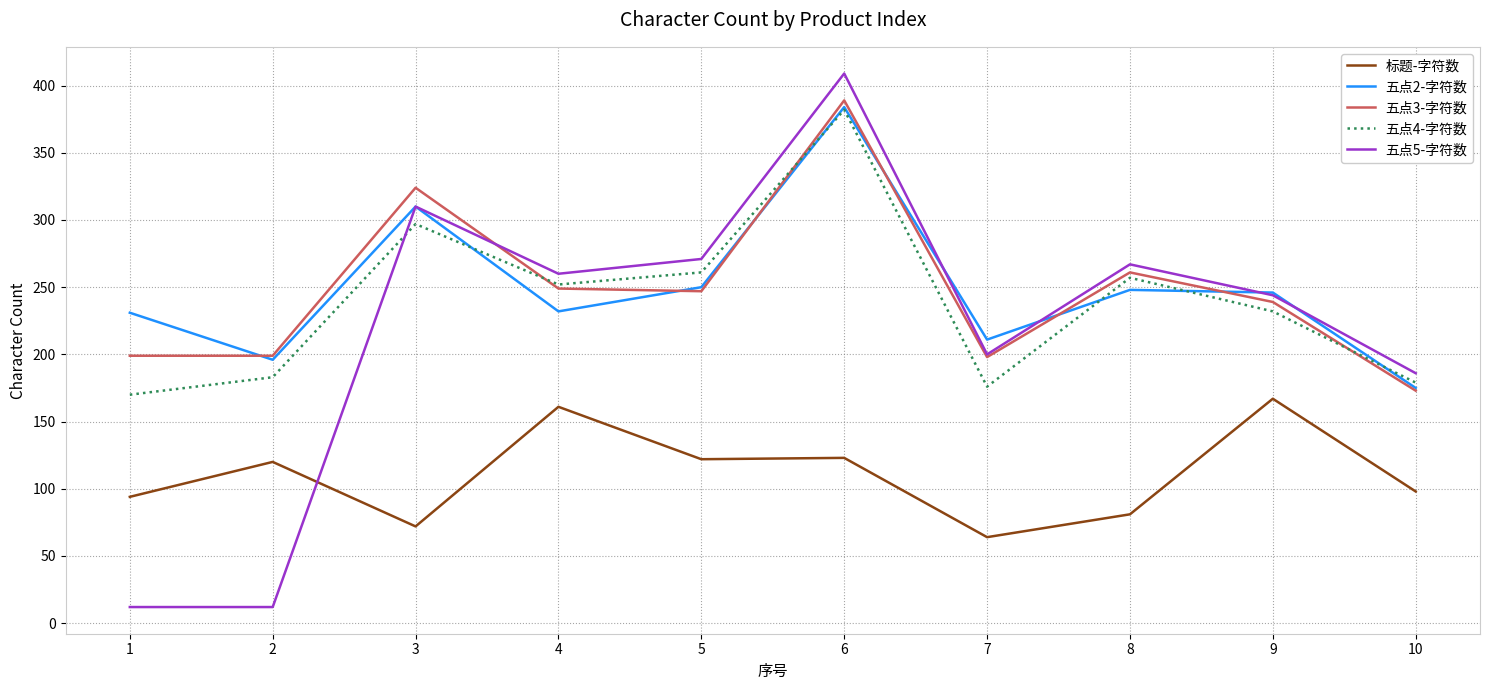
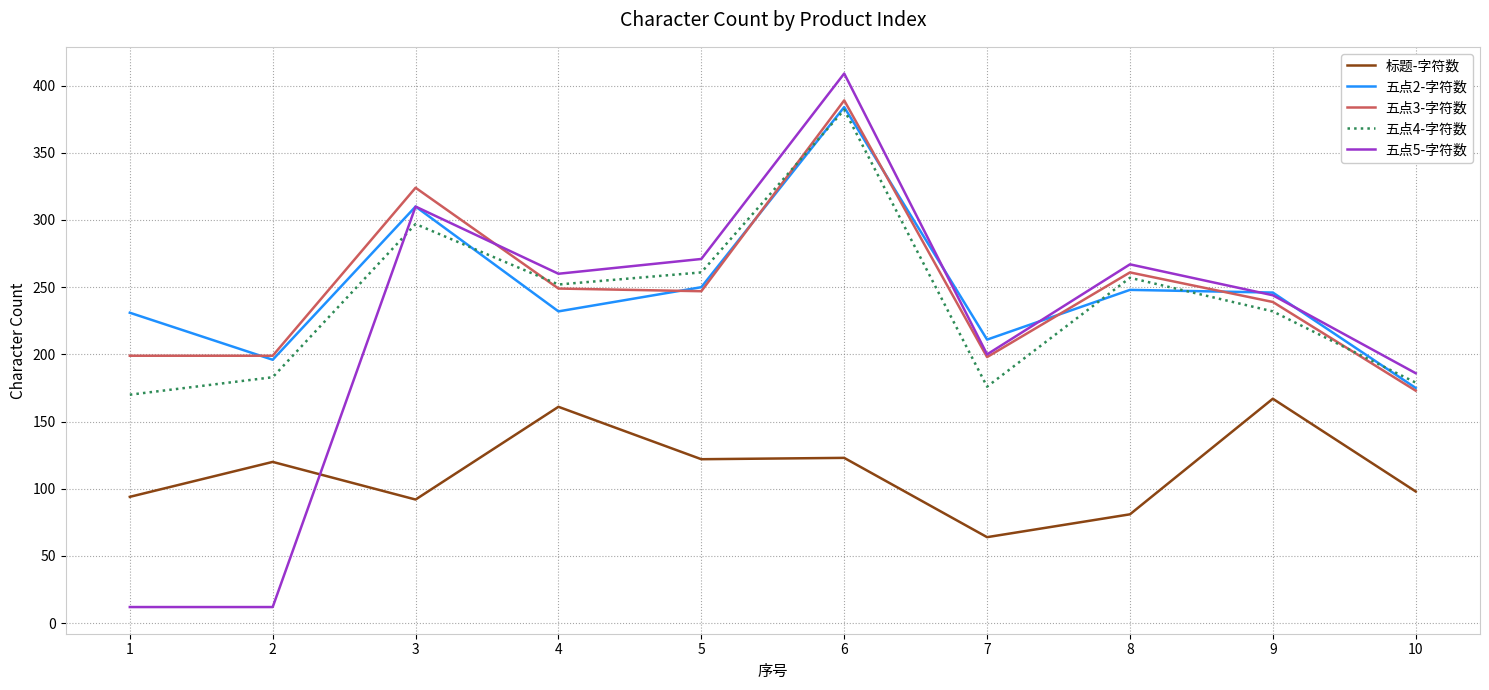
  {
    "标题-字符数": {
      "1": 94,
      "2": 120,
-     "3": 72,
+     "3": 92,
      "4": 161,
      "5": 122,
      "6": 123,
      "7": 64,
      "8": 81,
      "9": 167,
      "10": 98
    },
    "五点2-字符数": {
      "1": 231,
      "2": 196,
      "4": 232,
      "5": 250,
      "6": 384,
      "7": 211,
      "8": 248,
      "9": 246,
      "10": 175
    },
    "五点3-字符数": {
      "1": 199,
      "2": 199,
      "3": 324,
      "4": 249,
      "5": 247,
      "6": 389,
      "7": 198,
      "8": 261,
      "9": 239,
      "10": 173
    },
    "五点4-字符数": {
      "1": 170,
      "2": 183,
      "3": 297,
      "4": 252,
      "5": 261,
      "6": 382,
      "7": 176,
      "8": 257,
      "9": 232,
      "10": 179
    },
    "五点5-字符数": {
      "1": 12,
      "2": 12,
      "4": 260,
      "5": 271,
      "6": 409,
      "7": 200,
      "8": 267,
      "9": 244,
      "10": 186
    }
  }
